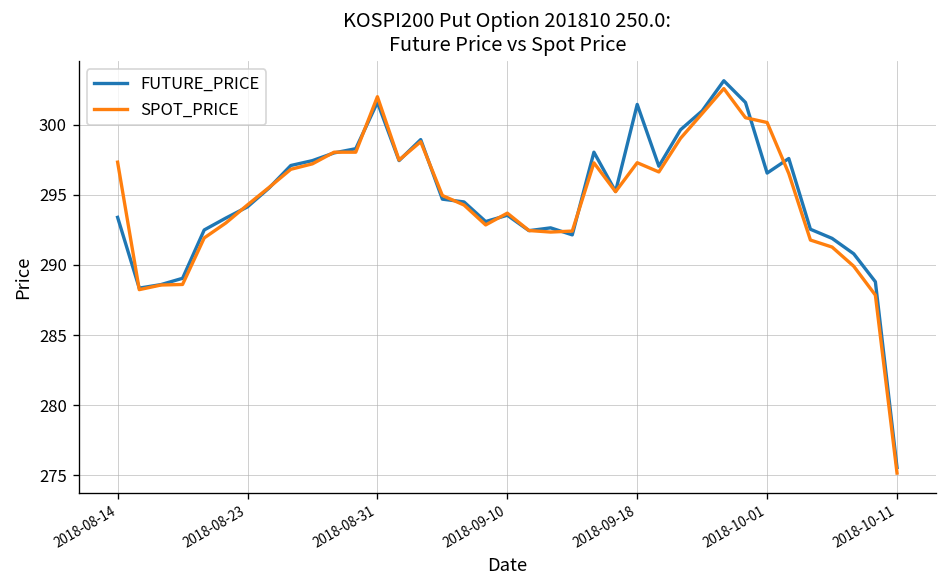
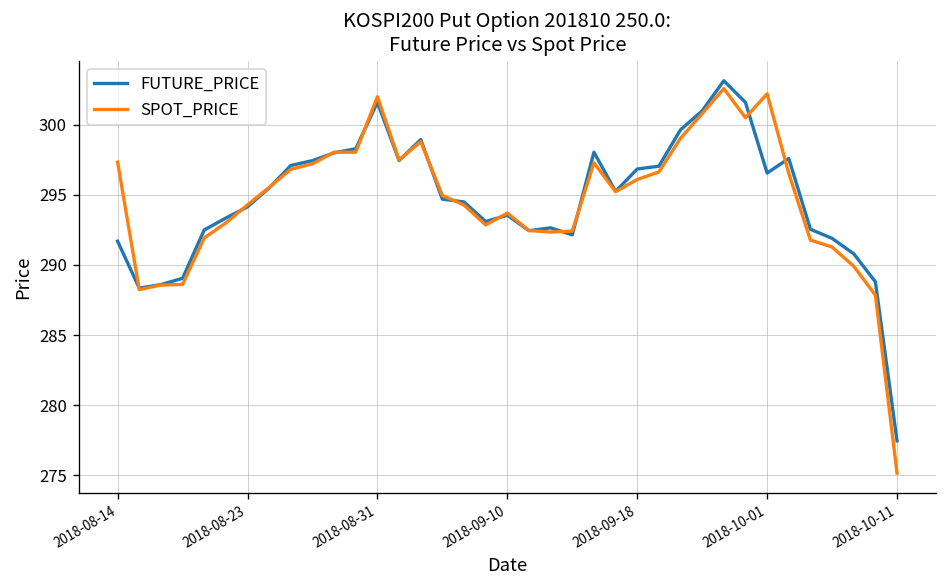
  {
    "FUTURE_PRICE": {
-     "2018-08-14": 293.4,
+     "2018-08-14": 291.7,
      "2018-08-31": 301.6,
-     "2018-09-18": 301.5,
+     "2018-09-18": 296.9,
      "2018-10-01": 296.6,
-     "2018-10-11": 275.6
+     "2018-10-11": 277.5
    },
    "SPOT_PRICE": {
      "2018-08-14": 297.3,
      "2018-08-31": 302.0,
-     "2018-09-18": 297.3,
-     "2018-10-01": 300.2,
+     "2018-09-18": 296.1,
+     "2018-10-01": 302.2,
      "2018-10-11": 275.2
    }
  }
